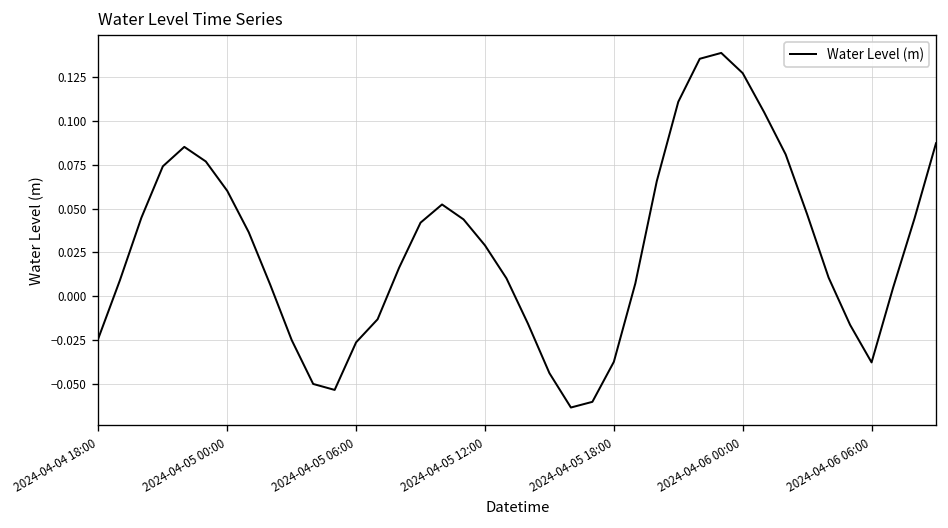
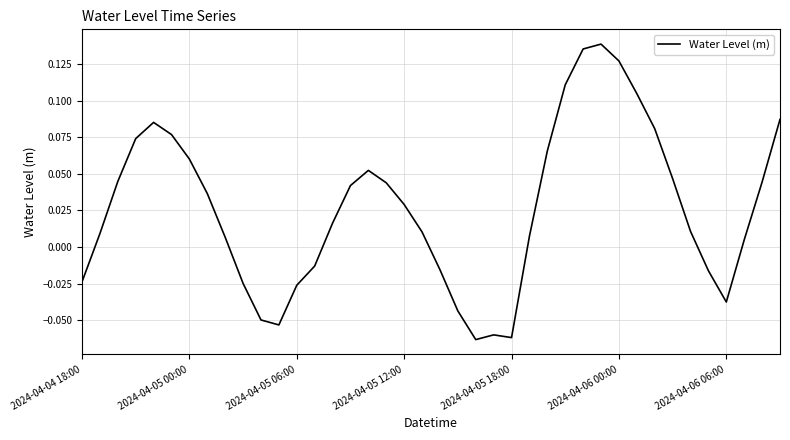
  {
    "2024-04-04 18:00": -0.024,
    "2024-04-05 00:00": 0.060,
    "2024-04-05 06:00": -0.026,
    "2024-04-05 12:00": 0.029,
-   "2024-04-05 18:00": -0.037,
+   "2024-04-05 18:00": -0.062,
    "2024-04-06 00:00": 0.127,
    "2024-04-06 06:00": -0.038
  }
